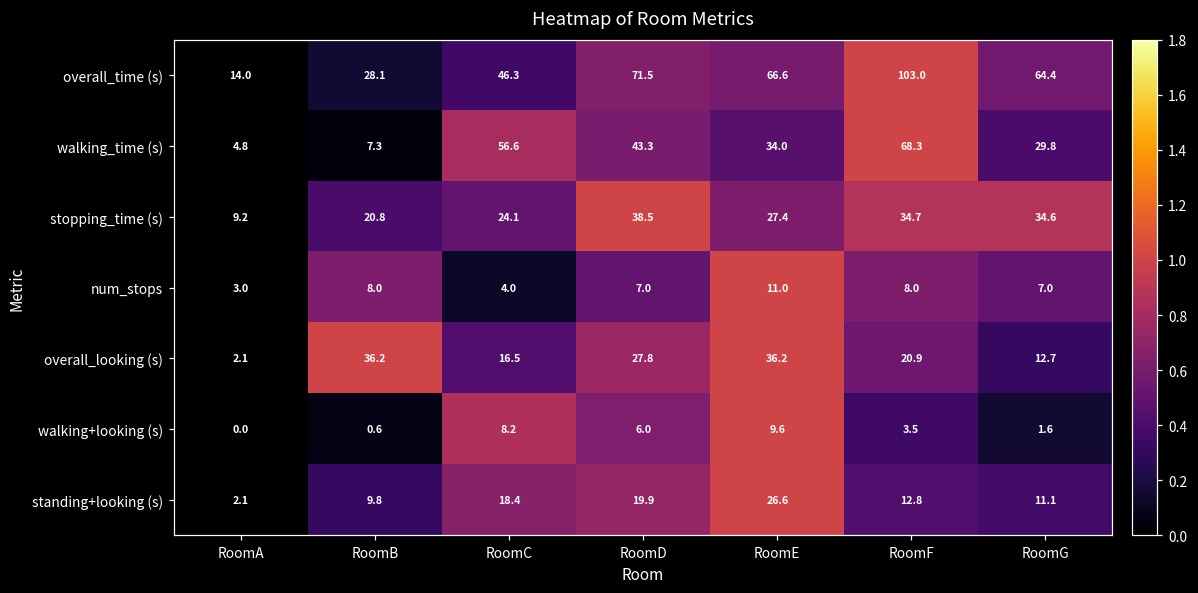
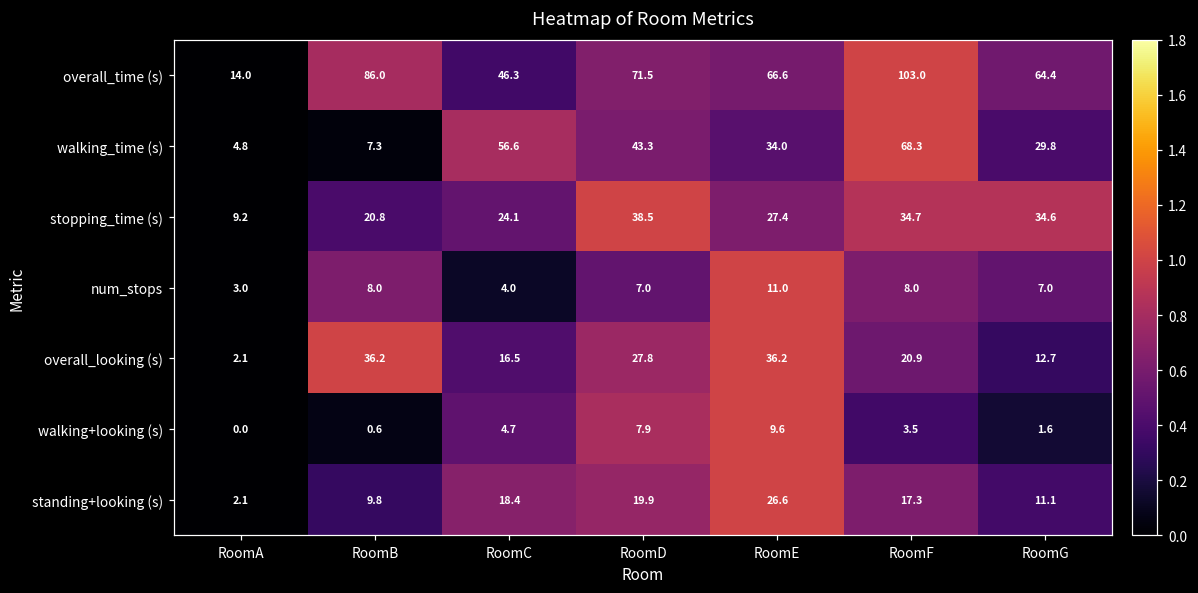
  {
    "overall_time (s)": {
      "RoomA": 14.0,
-     "RoomB": 28.1,
+     "RoomB": 86.0,
      "RoomC": 46.3,
      "RoomD": 71.5,
      "RoomE": 66.6,
      "RoomF": 103.0,
      "RoomG": 64.4
    },
    "walking_time (s)": {
      "RoomA": 4.8,
      "RoomB": 7.3,
      "RoomC": 56.6,
      "RoomD": 43.3,
      "RoomE": 34.0,
      "RoomF": 68.3,
      "RoomG": 29.8
    },
    "stopping_time (s)": {
      "RoomA": 9.2,
      "RoomB": 20.8,
      "RoomC": 24.1,
      "RoomD": 38.5,
      "RoomE": 27.4,
      "RoomF": 34.7,
      "RoomG": 34.6
    },
    "num_stops": {
      "RoomA": 3.0,
      "RoomB": 8.0,
      "RoomC": 4.0,
      "RoomD": 7.0,
      "RoomE": 11.0,
      "RoomF": 8.0,
      "RoomG": 7.0
    },
    "overall_looking (s)": {
      "RoomA": 2.1,
      "RoomB": 36.2,
      "RoomC": 16.5,
      "RoomD": 27.8,
      "RoomE": 36.2,
      "RoomF": 20.9,
      "RoomG": 12.7
    },
    "walking+looking (s)": {
      "RoomA": 0.0,
      "RoomB": 0.6,
-     "RoomC": 8.2,
-     "RoomD": 6.0,
+     "RoomC": 4.7,
+     "RoomD": 7.9,
      "RoomE": 9.6,
      "RoomF": 3.5,
      "RoomG": 1.6
    },
    "standing+looking (s)": {
      "RoomA": 2.1,
      "RoomB": 9.8,
      "RoomC": 18.4,
      "RoomD": 19.9,
      "RoomE": 26.6,
-     "RoomF": 12.8,
+     "RoomF": 17.3,
      "RoomG": 11.1
    }
  }
